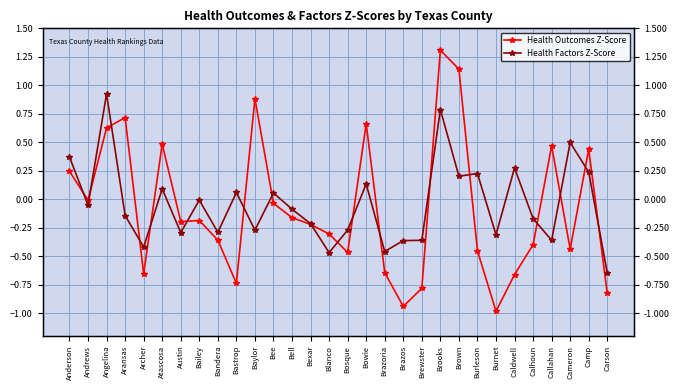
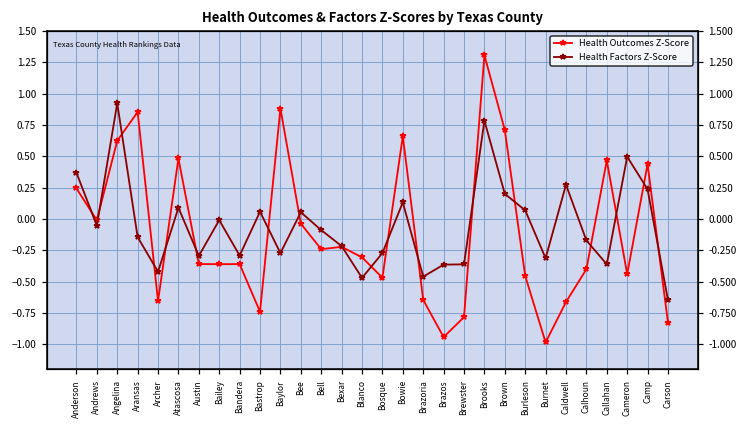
  {
    "Health Outcomes Z-Score": {
      "Anderson": 0.25,
      "Andrews": -0.01,
      "Angelina": 0.63,
-     "Aransas": 0.72,
+     "Aransas": 0.85,
      "Archer": -0.65,
      "Atascosa": 0.48,
-     "Austin": -0.20,
-     "Bailey": -0.19,
+     "Austin": -0.36,
+     "Bailey": -0.36,
      "Bandera": -0.36,
      "Bastrop": -0.74,
      "Baylor": 0.88,
      "Bee": -0.04,
-     "Bell": -0.16,
+     "Bell": -0.24,
      "Blanco": -0.30,
      "Bosque": -0.47,
      "Bowie": 0.66,
      "Brazoria": -0.64,
      "Brazos": -0.94,
      "Brewster": -0.78,
      "Brooks": 1.31,
-     "Brown": 1.14,
+     "Brown": 0.71,
      "Burleson": -0.45,
      "Burnet": -0.98,
      "Caldwell": -0.66,
      "Calhoun": -0.40,
      "Callahan": 0.47,
      "Cameron": -0.44,
      "Camp": 0.44,
      "Carson": -0.83
    },
    "Health Factors Z-Score": {
      "Anderson": 0.37,
      "Andrews": -0.05,
      "Angelina": 0.92,
      "Aransas": -0.14,
      "Archer": -0.42,
      "Atascosa": 0.09,
      "Austin": -0.29,
      "Bailey": -0.01,
      "Bandera": -0.29,
      "Bastrop": 0.06,
      "Baylor": -0.27,
      "Bee": 0.05,
      "Bell": -0.09,
      "Blanco": -0.47,
      "Bosque": -0.27,
      "Bowie": 0.13,
      "Brazoria": -0.46,
      "Brazos": -0.36,
      "Brewster": -0.36,
      "Brooks": 0.79,
      "Brown": 0.20,
-     "Burleson": 0.23,
+     "Burleson": 0.07,
      "Burnet": -0.31,
      "Caldwell": 0.27,
      "Calhoun": -0.17,
      "Callahan": -0.36,
      "Cameron": 0.50,
      "Camp": 0.24,
      "Carson": -0.65
    }
  }
